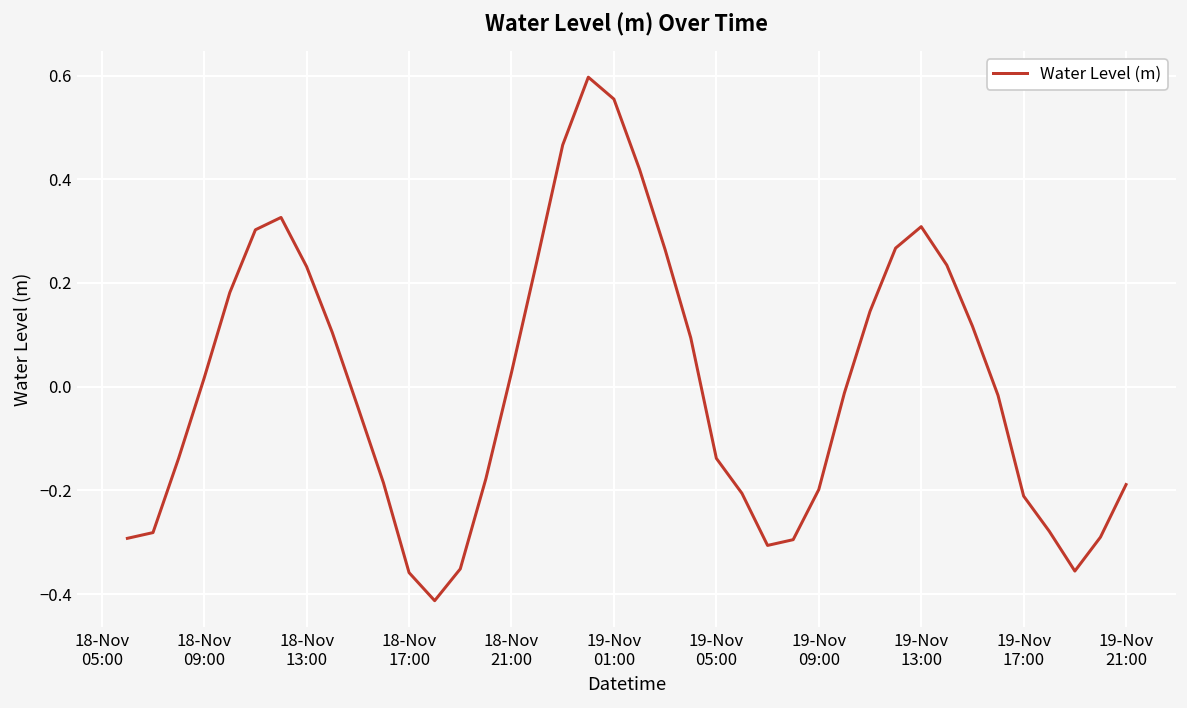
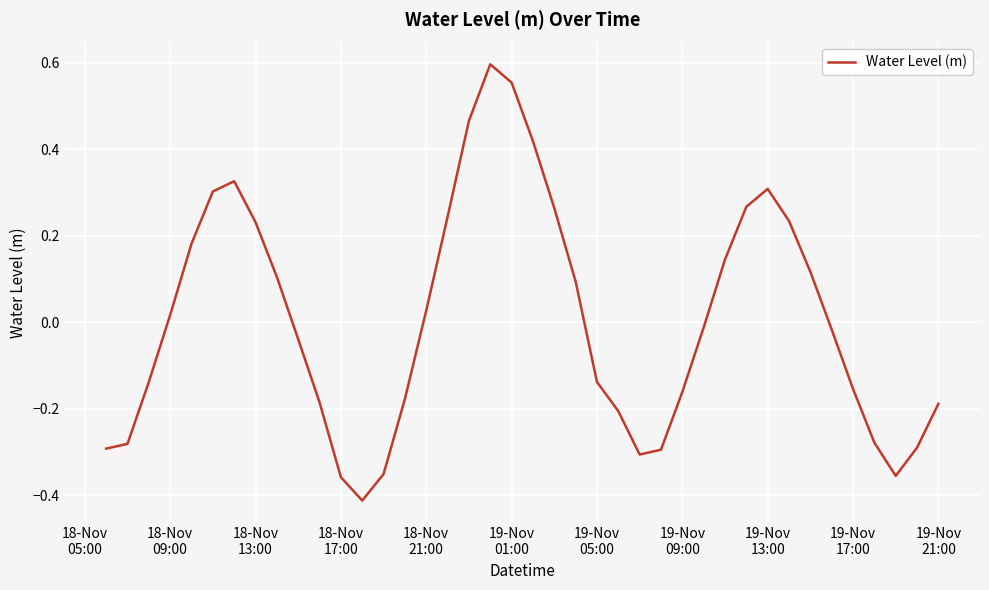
  {
    "18-Nov 09:00": 0.02,
    "18-Nov 13:00": 0.23,
    "18-Nov 17:00": -0.36,
    "18-Nov 21:00": 0.03,
    "19-Nov 01:00": 0.55,
    "19-Nov 05:00": -0.14,
-   "19-Nov 09:00": -0.20,
+   "19-Nov 09:00": -0.16,
    "19-Nov 13:00": 0.31,
-   "19-Nov 17:00": -0.21,
+   "19-Nov 17:00": -0.15,
    "19-Nov 21:00": -0.19
  }
